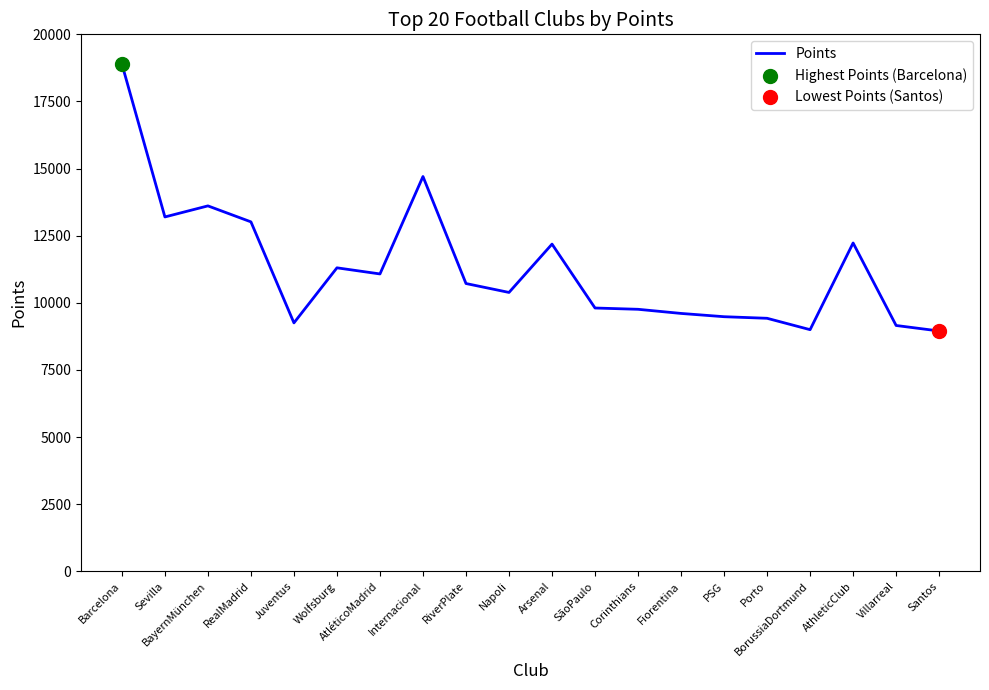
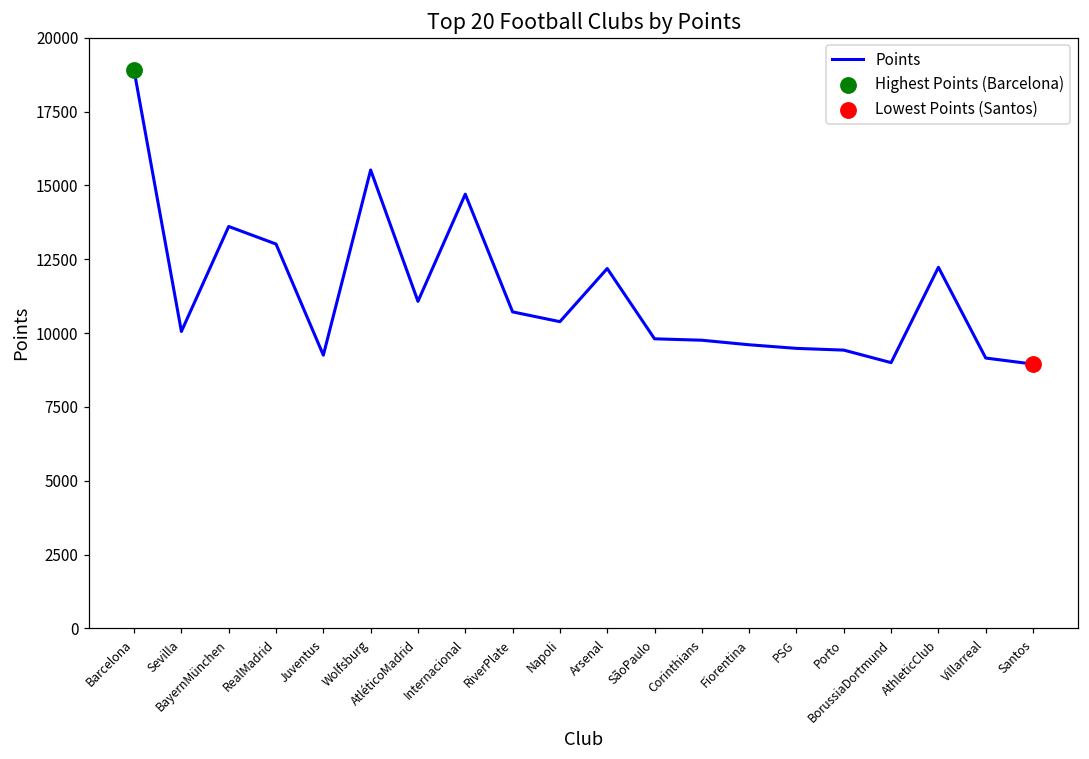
  {
    "Points": {
-     "Sevilla": 13200,
+     "Sevilla": 10100,
      "BayernMünchen": 13600,
      "RealMadrid": 13000,
      "Juventus": 9300,
-     "Wolfsburg": 11300,
+     "Wolfsburg": 15500,
      "AtléticoMadrid": 11100,
      "Internacional": 14700,
      "RiverPlate": 10700,
      "Napoli": 10400,
      "Arsenal": 12200,
      "SãoPaulo": 9800,
      "Corinthians": 9800,
      "Fiorentina": 9600,
      "PSG": 9500,
      "Porto": 9400,
      "BorussiaDortmund": 9000,
      "AthleticClub": 12200,
      "Villarreal": 9200
    }
  }
